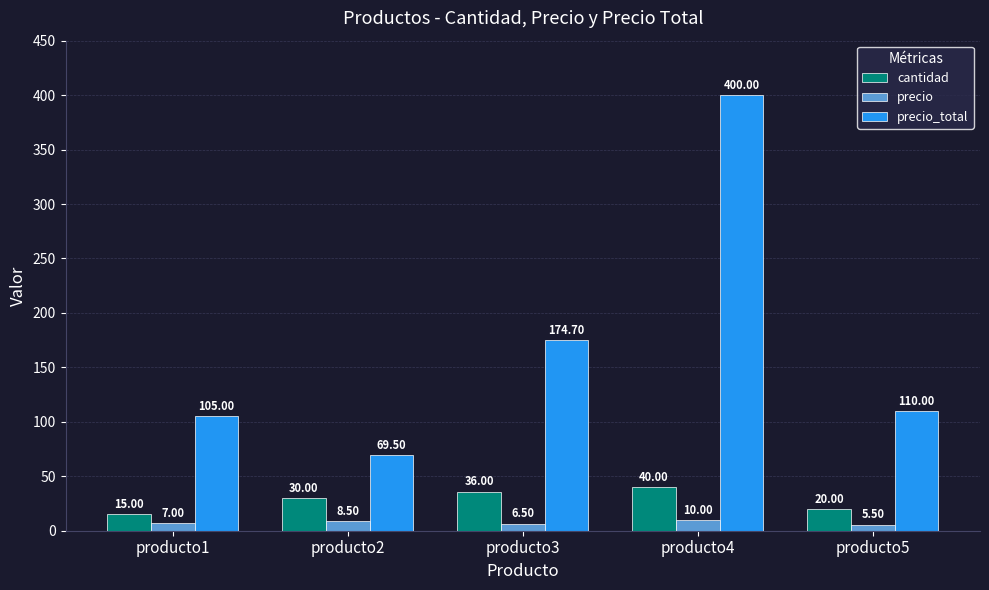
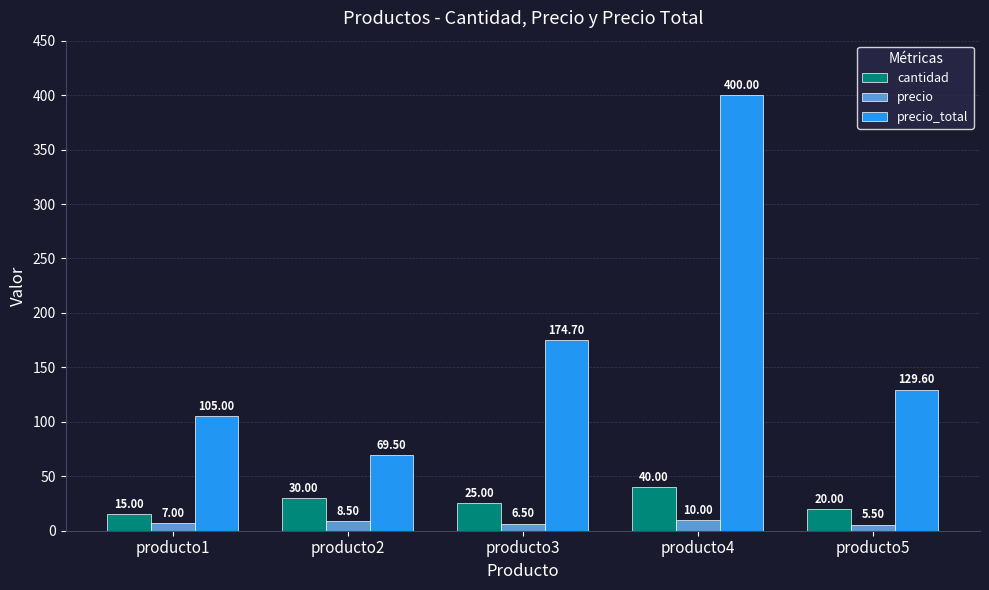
  {
    "cantidad": {
      "producto1": 15.00,
      "producto2": 30.00,
-     "producto3": 36.00,
+     "producto3": 25.00,
      "producto4": 40.00,
      "producto5": 20.00
    },
    "precio": {
      "producto1": 7.00,
      "producto2": 8.50,
      "producto3": 6.50,
      "producto4": 10.00,
      "producto5": 5.50
    },
    "precio_total": {
      "producto1": 105.00,
      "producto2": 69.50,
      "producto3": 174.70,
      "producto4": 400.00,
-     "producto5": 110.00
+     "producto5": 129.60
    }
  }
